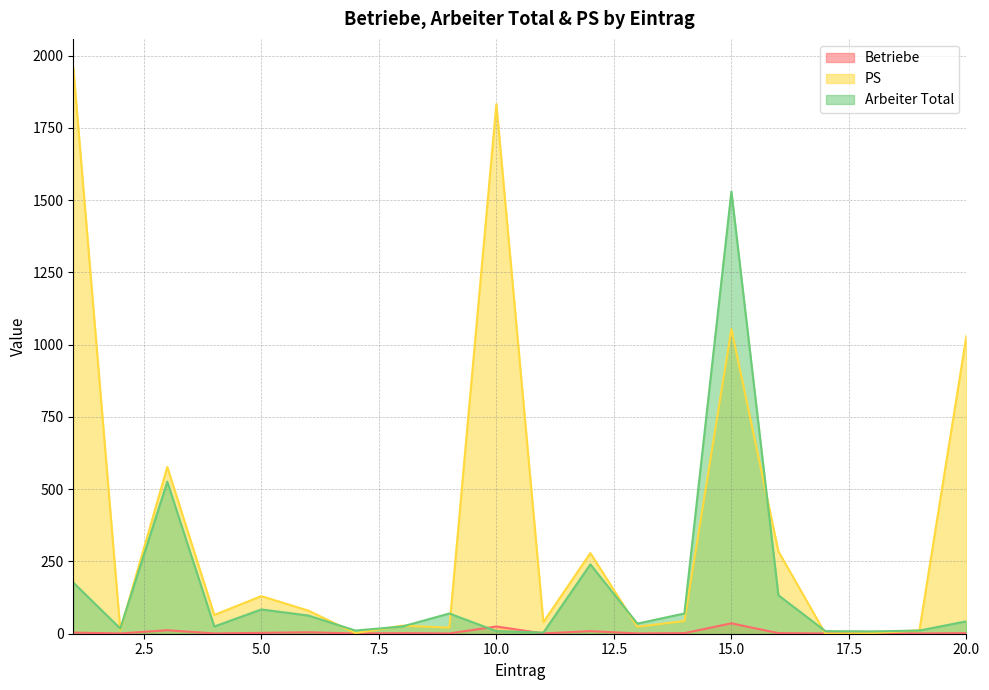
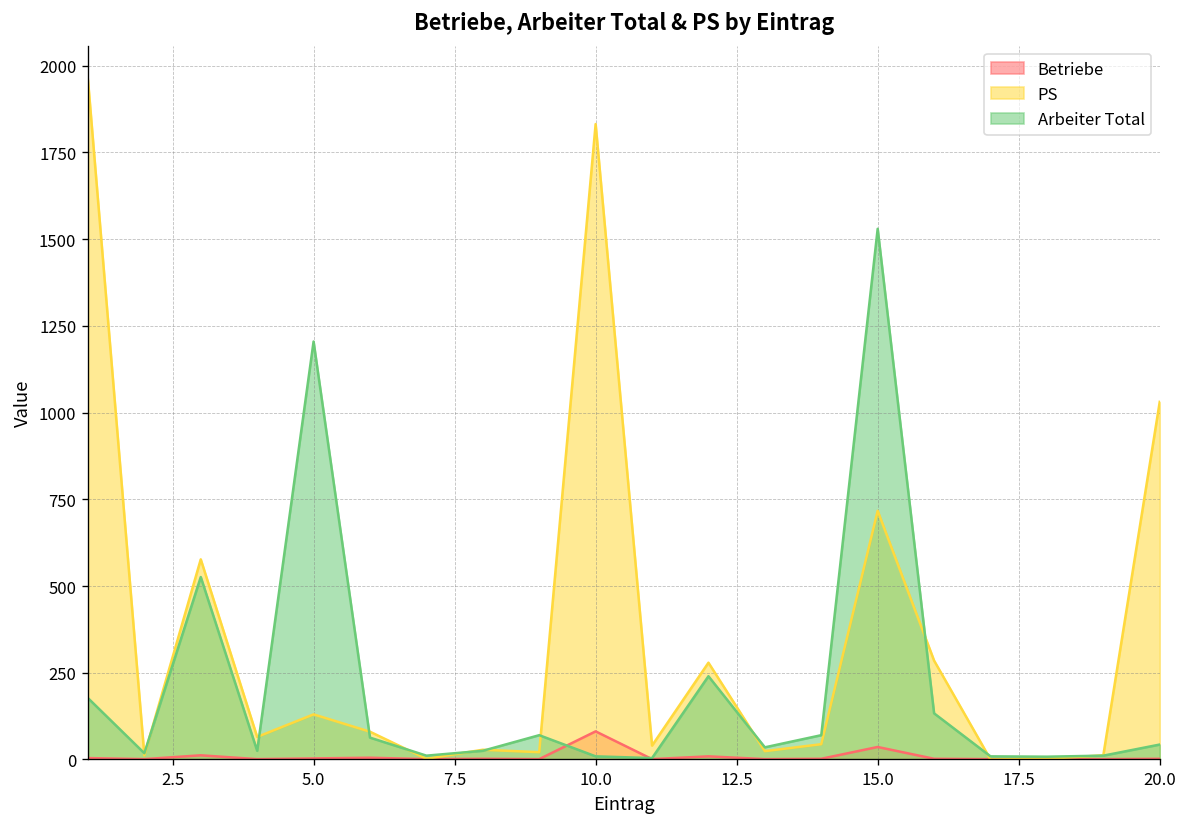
  {
    "Betriebe": {
      "5.0": 0,
-     "10.0": 30,
+     "10.0": 80,
      "15.0": 40,
      "20.0": 0
    },
    "PS": {
      "5.0": 130,
      "10.0": 1830,
-     "15.0": 1050,
+     "15.0": 720,
      "20.0": 1030
    },
    "Arbeiter Total": {
-     "5.0": 80,
+     "5.0": 1210,
      "10.0": 10,
      "15.0": 1530,
      "20.0": 40
    }
  }
